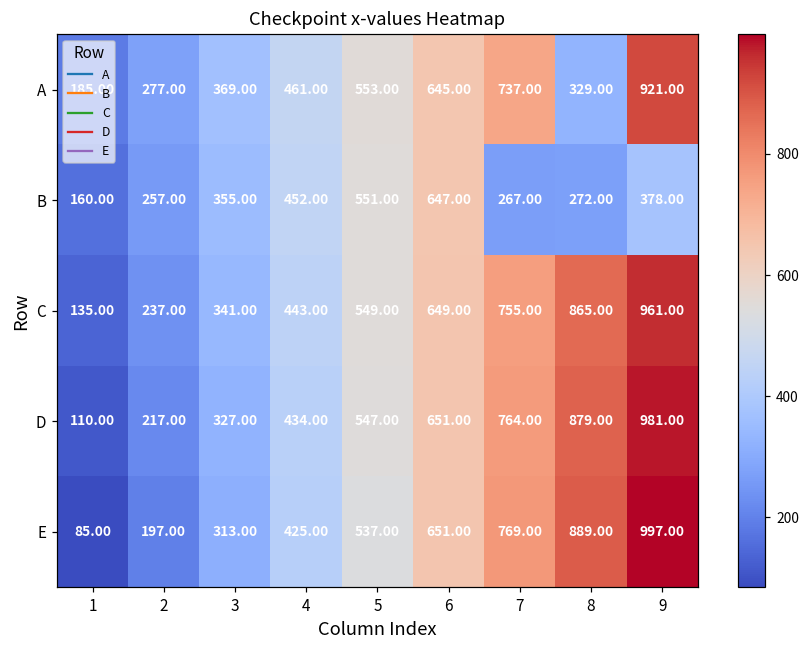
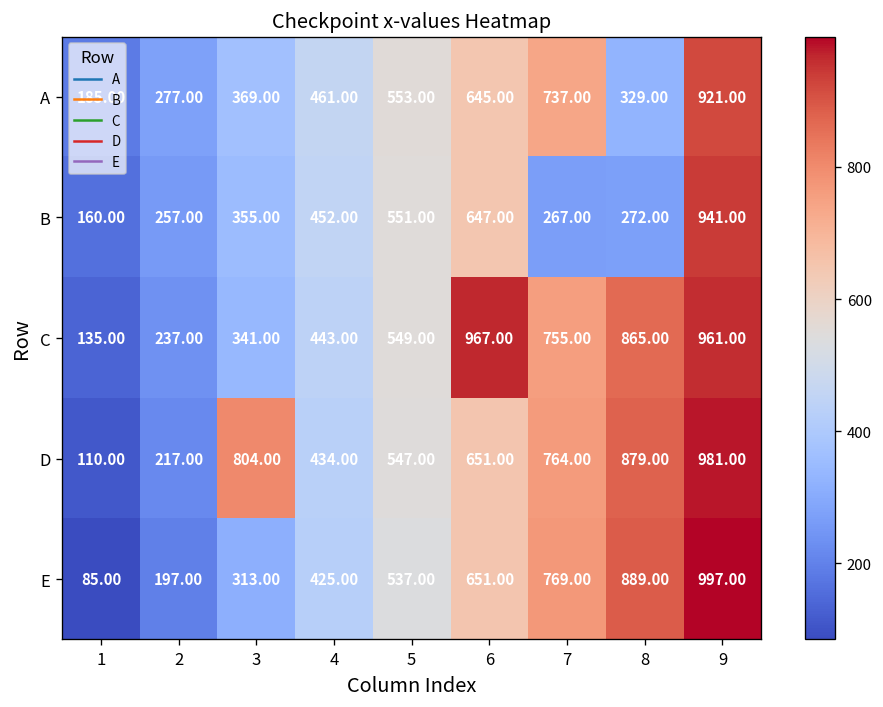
  {
    "A": {
      "2": 277.00,
      "3": 369.00,
      "4": 461.00,
      "6": 645.00,
      "7": 737.00,
      "8": 329.00,
      "9": 921.00
    },
    "B": {
      "1": 160.00,
      "2": 257.00,
      "3": 355.00,
      "4": 452.00,
      "6": 647.00,
      "7": 267.00,
      "8": 272.00,
-     "9": 378.00
+     "9": 941.00
    },
    "C": {
      "1": 135.00,
      "2": 237.00,
      "3": 341.00,
      "4": 443.00,
-     "6": 649.00,
+     "6": 967.00,
      "7": 755.00,
      "8": 865.00,
      "9": 961.00
    },
    "D": {
      "1": 110.00,
      "2": 217.00,
-     "3": 327.00,
+     "3": 804.00,
      "4": 434.00,
      "6": 651.00,
      "7": 764.00,
      "8": 879.00,
      "9": 981.00
    },
    "E": {
      "1": 85.00,
      "2": 197.00,
      "3": 313.00,
      "4": 425.00,
      "6": 651.00,
      "7": 769.00,
      "8": 889.00,
      "9": 997.00
    }
  }
